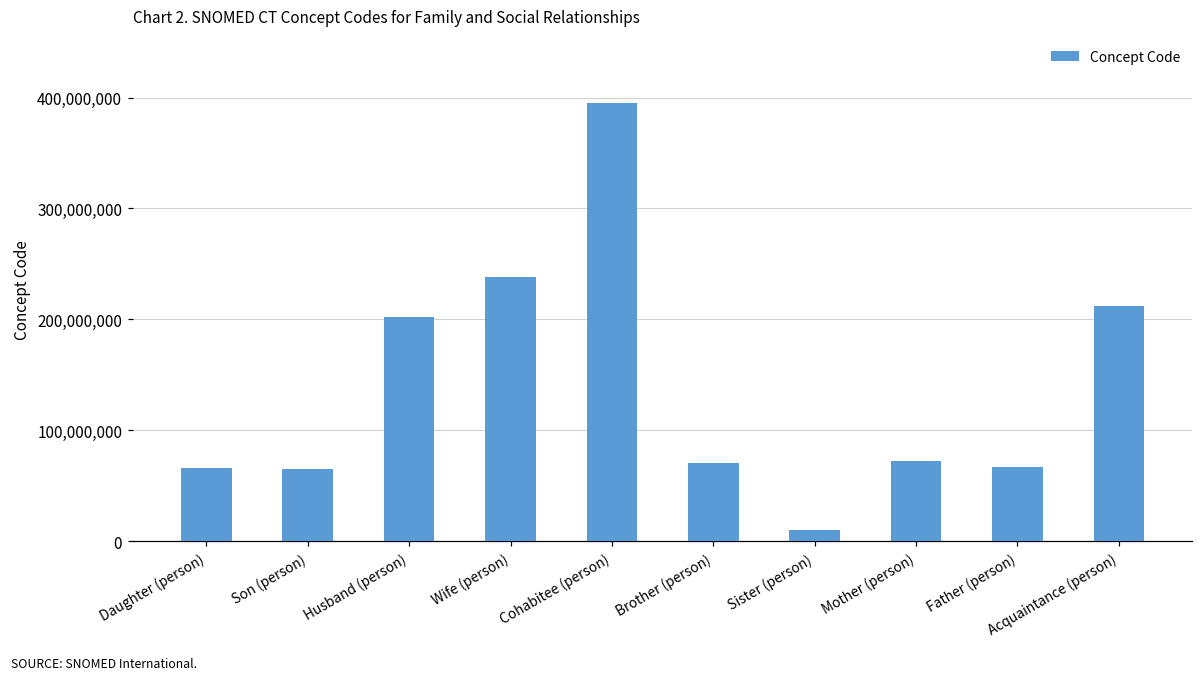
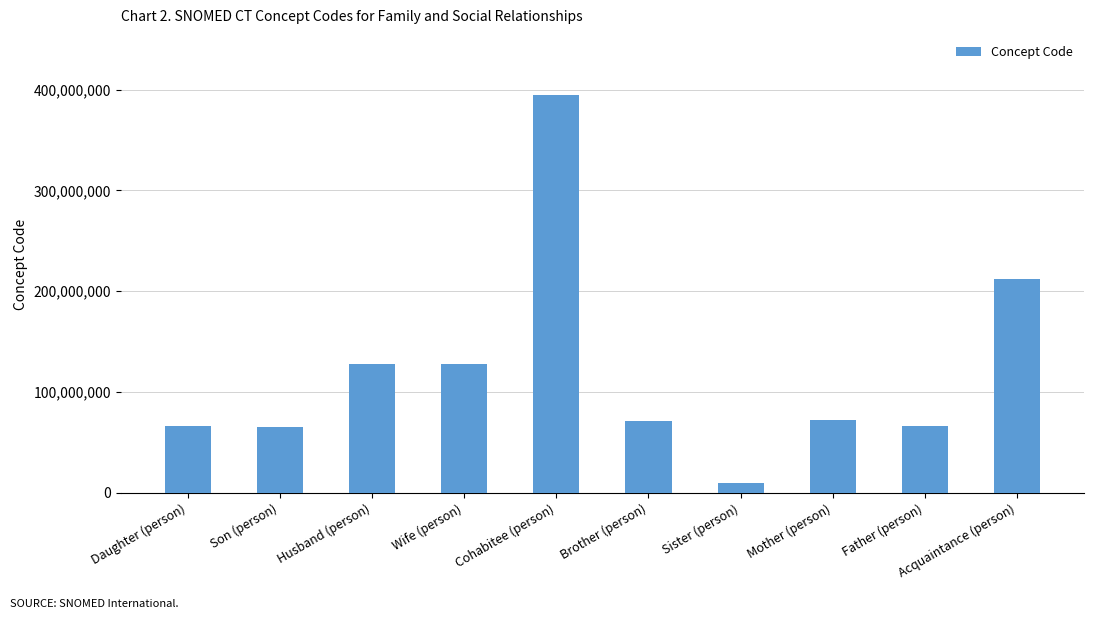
  {
    "Daughter (person)": "66,000,000",
    "Son (person)": "66,000,000",
-   "Husband (person)": "202,000,000",
-   "Wife (person)": "238,000,000",
+   "Husband (person)": "128,000,000",
+   "Wife (person)": "128,000,000",
    "Cohabitee (person)": "395,000,000",
    "Brother (person)": "71,000,000",
    "Sister (person)": "10,000,000",
    "Mother (person)": "73,000,000",
    "Father (person)": "67,000,000",
    "Acquaintance (person)": "213,000,000"
  }
